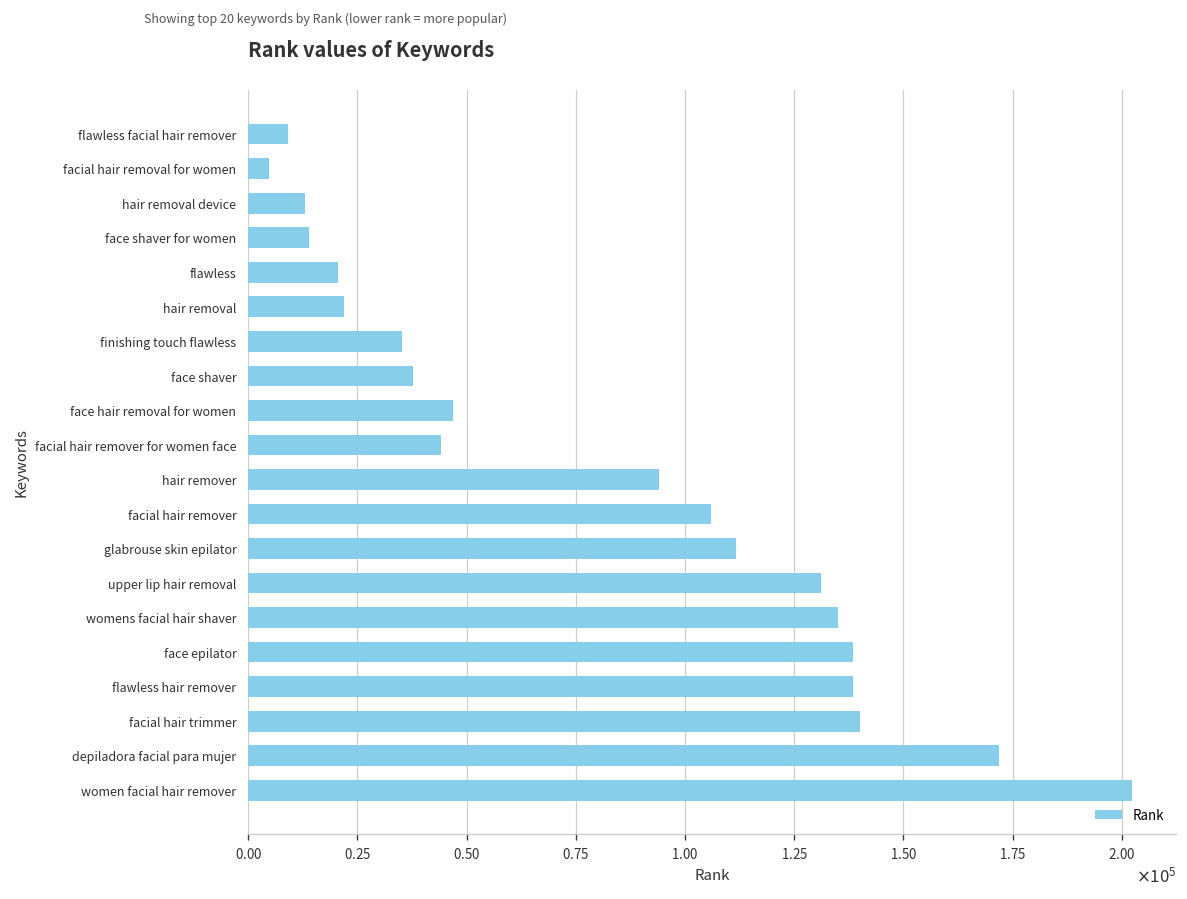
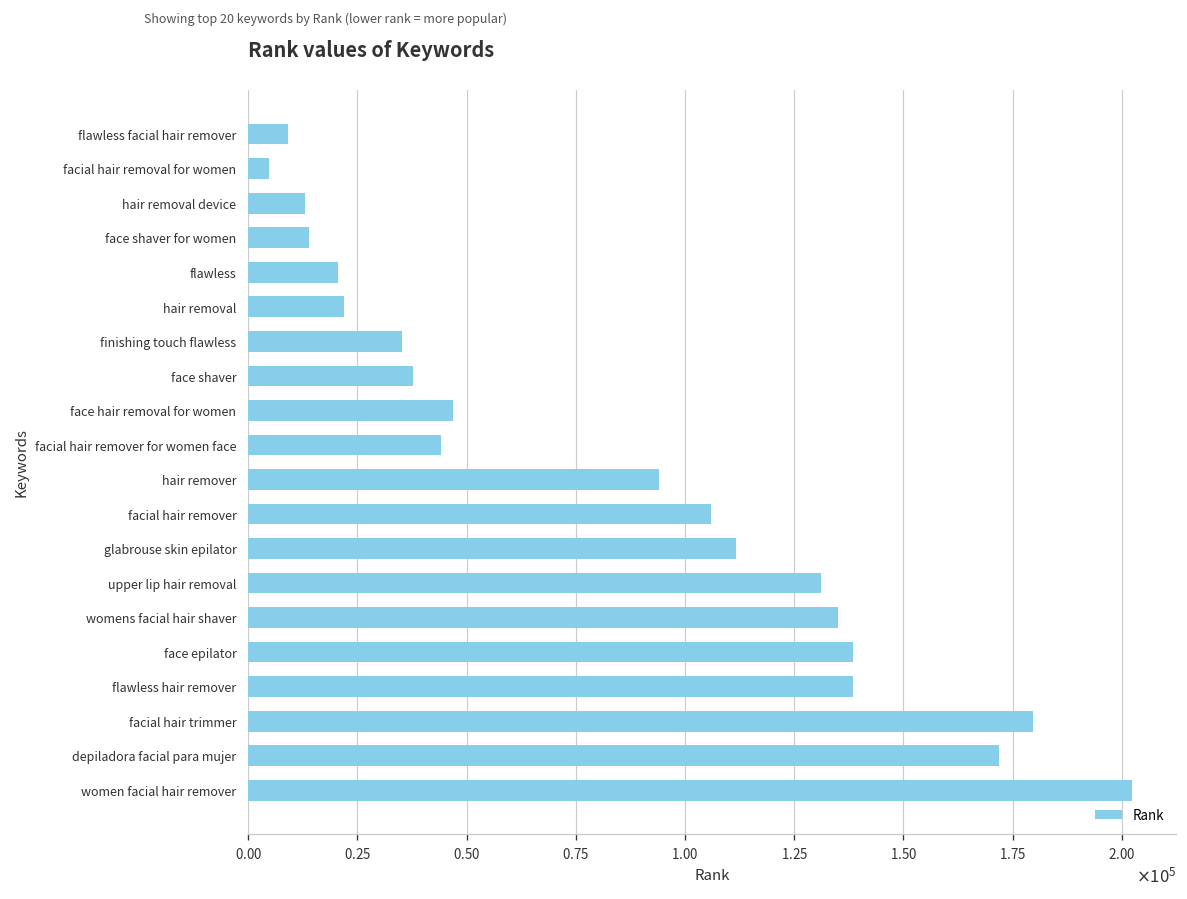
  {
    "flawless facial hair remover": 9000,
    "facial hair removal for women": 5000,
    "hair removal device": 13000,
    "face shaver for women": 14000,
    "flawless": 21000,
    "hair removal": 22000,
    "finishing touch flawless": 35000,
    "face shaver": 38000,
    "face hair removal for women": 47000,
    "facial hair remover for women face": 44000,
    "hair remover": 94000,
    "facial hair remover": 106000,
    "glabrouse skin epilator": 112000,
    "upper lip hair removal": 131000,
    "womens facial hair shaver": 135000,
    "face epilator": 138000,
    "flawless hair remover": 138000,
-   "facial hair trimmer": 140000,
+   "facial hair trimmer": 180000,
    "depiladora facial para mujer": 172000,
    "women facial hair remover": 202000
  }
